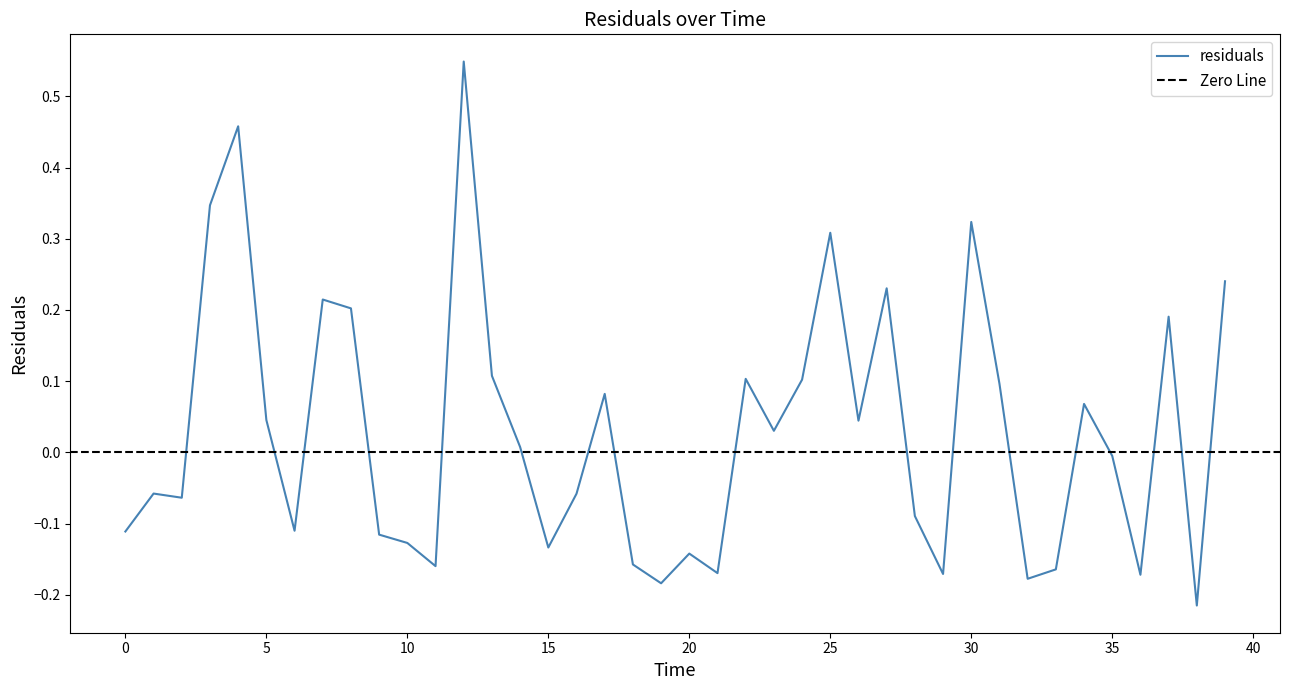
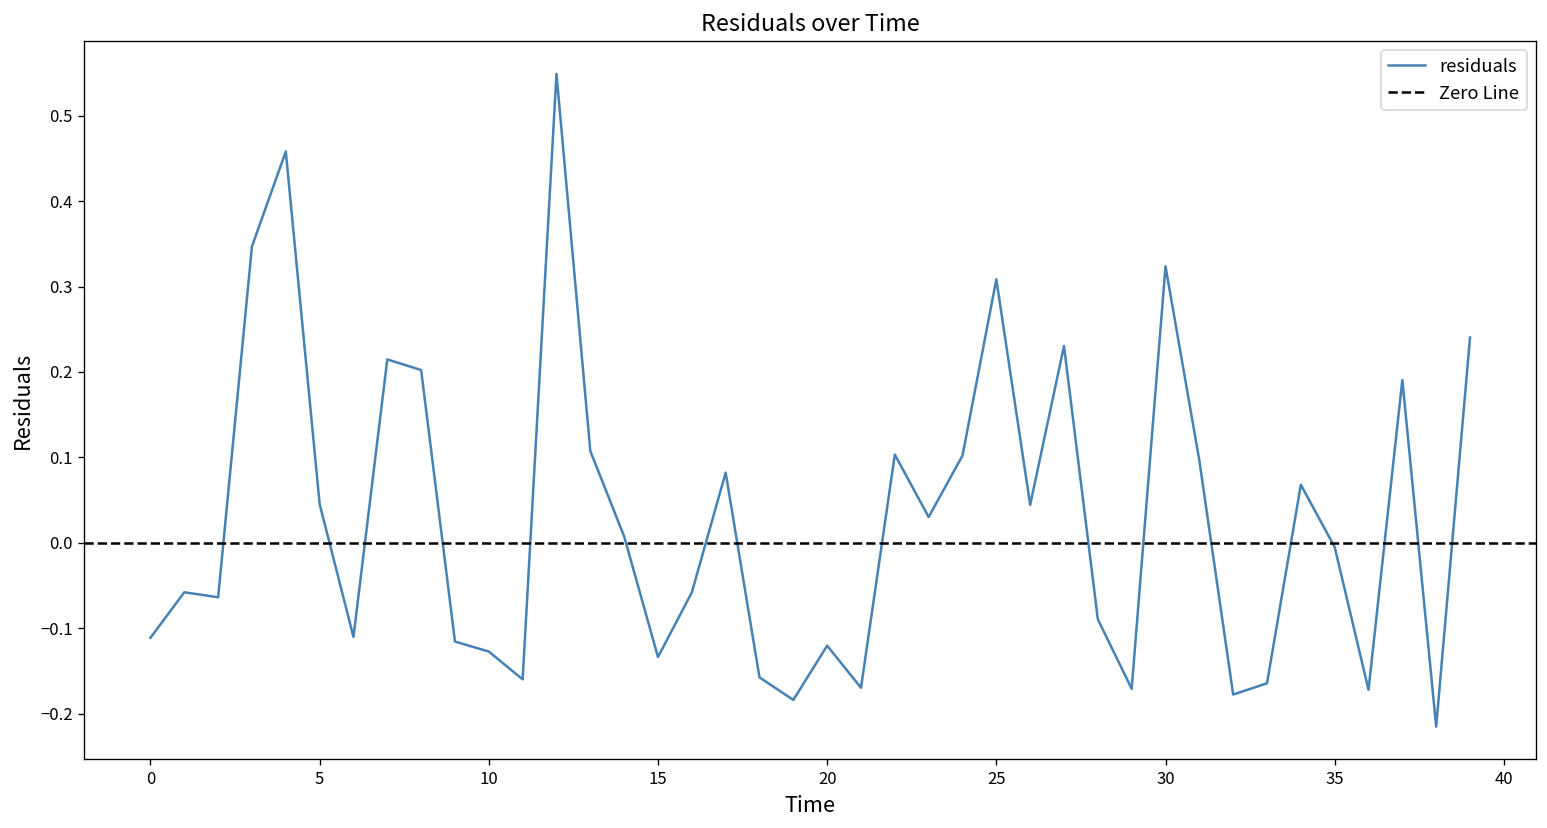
  {
    "0": -0.11,
    "5": 0.05,
    "10": -0.13,
    "15": -0.13,
-   "20": -0.14,
+   "20": -0.12,
    "25": 0.31,
    "30": 0.32,
    "35": 0.00
  }
